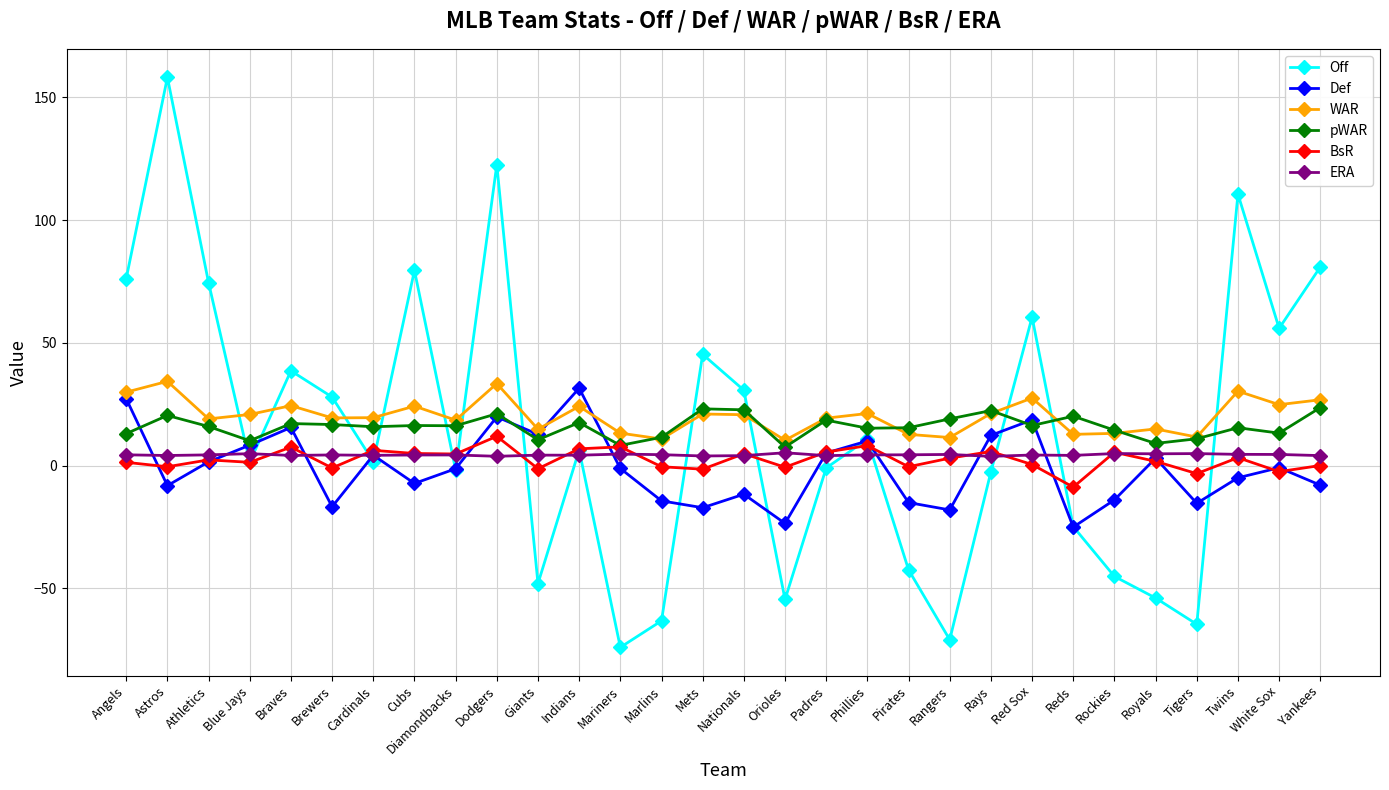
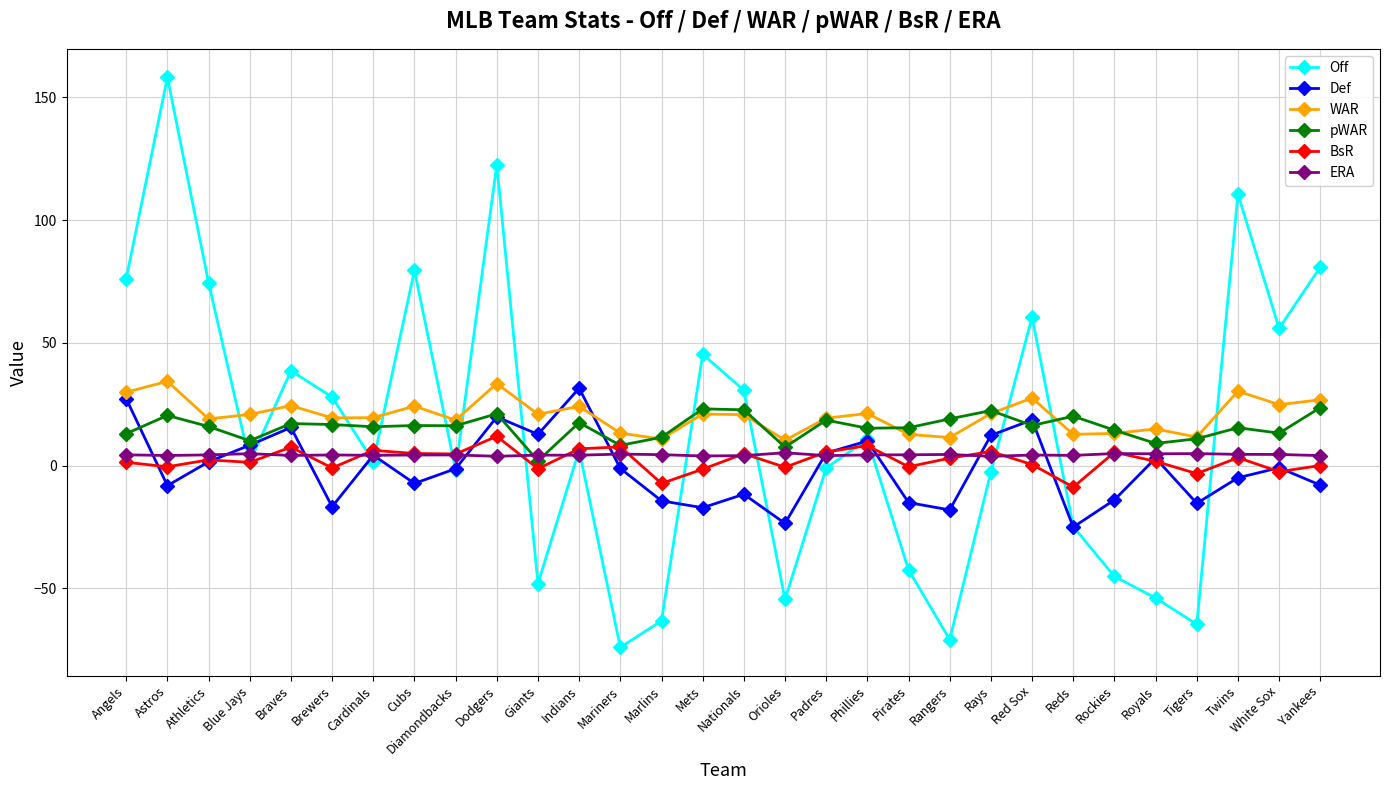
  {
    "Off": {
      "Angels": 76,
      "Astros": 158,
      "Athletics": 75,
      "Braves": 39,
      "Brewers": 28,
      "Cardinals": 2,
      "Cubs": 80,
      "Dodgers": 123,
      "Giants": -48,
      "Mariners": -74,
      "Marlins": -63,
      "Mets": 45,
      "Nationals": 31,
      "Orioles": -55,
      "Padres": -1,
      "Pirates": -43,
      "Rangers": -71,
      "Rays": -3,
      "Red Sox": 61,
      "Rockies": -45,
      "Royals": -54,
      "Tigers": -65,
      "Twins": 111,
      "White Sox": 56,
      "Yankees": 81
    },
    "Def": {
      "Angels": 27,
      "Astros": -8,
      "Blue Jays": 8,
      "Braves": 16,
      "Brewers": -17,
      "Cubs": -7,
      "Dodgers": 20,
      "Giants": 13,
      "Indians": 32,
      "Mariners": -1,
      "Marlins": -14,
      "Mets": -17,
      "Nationals": -12,
      "Orioles": -24,
      "Pirates": -15,
      "Rangers": -18,
      "Rays": 12,
      "Red Sox": 19,
      "Rockies": -14,
      "Royals": 3,
      "Tigers": -15,
      "Twins": -5,
      "White Sox": -1,
      "Yankees": -8
    },
    "WAR": {
      "Angels": 30,
      "Astros": 34,
      "Athletics": 19,
      "Blue Jays": 21,
      "Braves": 24,
      "Brewers": 19,
      "Cardinals": 20,
      "Cubs": 24,
      "Diamondbacks": 19,
      "Dodgers": 33,
-     "Giants": 15,
+     "Giants": 21,
      "Indians": 24,
      "Mariners": 13,
      "Mets": 21,
      "Nationals": 21,
      "Orioles": 10,
      "Phillies": 21,
      "Pirates": 13,
      "Rangers": 11,
      "Rays": 21,
      "Red Sox": 28,
      "Reds": 13,
      "Rockies": 13,
      "Royals": 15,
      "Twins": 30,
      "White Sox": 25,
      "Yankees": 27
    },
    "pWAR": {
      "Angels": 13,
      "Astros": 20,
      "Athletics": 16,
      "Blue Jays": 10,
      "Braves": 17,
      "Brewers": 17,
      "Cardinals": 16,
      "Cubs": 16,
      "Diamondbacks": 16,
      "Dodgers": 21,
-     "Giants": 11,
+     "Giants": 2,
      "Indians": 18,
      "Mets": 23,
      "Nationals": 23,
      "Orioles": 8,
      "Phillies": 15,
      "Pirates": 15,
      "Rangers": 19,
      "Rays": 22,
      "Red Sox": 16,
      "Reds": 20,
      "Rockies": 14,
      "Royals": 9,
      "Twins": 15,
      "White Sox": 13,
      "Yankees": 24
    },
    "BsR": {
      "Angels": 1,
      "Astros": -1,
      "Braves": 8,
      "Brewers": -1,
      "Cardinals": 6,
      "Dodgers": 12,
      "Giants": -1,
-     "Marlins": -1,
+     "Marlins": -7,
      "Mets": -2,
      "Orioles": -1,
      "Phillies": 8,
      "Pirates": -1,
      "Rangers": 3,
      "Rays": 6,
      "Red Sox": 0,
      "Reds": -9,
      "Royals": 2,
      "Tigers": -3,
      "Twins": 3,
      "White Sox": -3,
      "Yankees": 0
    },
    "ERA": {
      "Angels": 4,
      "Astros": 4,
      "Athletics": 4,
      "Blue Jays": 5,
      "Braves": 4,
      "Brewers": 4,
      "Dodgers": 4,
      "Giants": 4,
      "Indians": 4,
      "Mariners": 5,
      "Marlins": 4,
      "Mets": 4,
      "Orioles": 5,
      "Padres": 4,
      "Phillies": 4,
      "Pirates": 4,
      "Rangers": 5,
      "Rays": 4,
      "Red Sox": 4,
      "Reds": 4,
      "Royals": 5,
      "Tigers": 5,
      "Twins": 5,
      "White Sox": 5,
      "Yankees": 4
    }
  }
